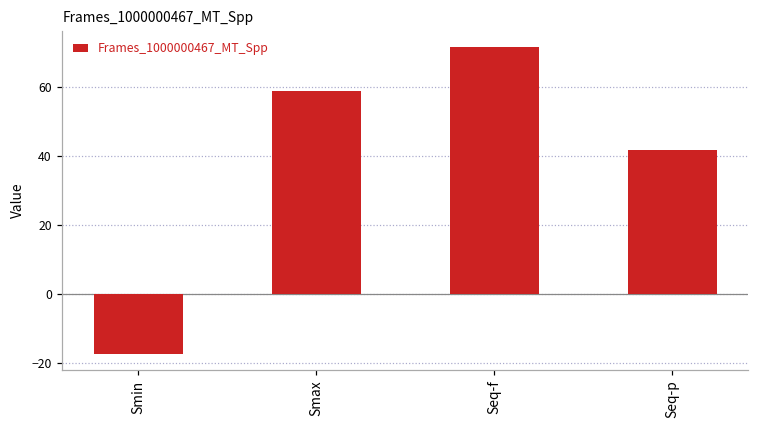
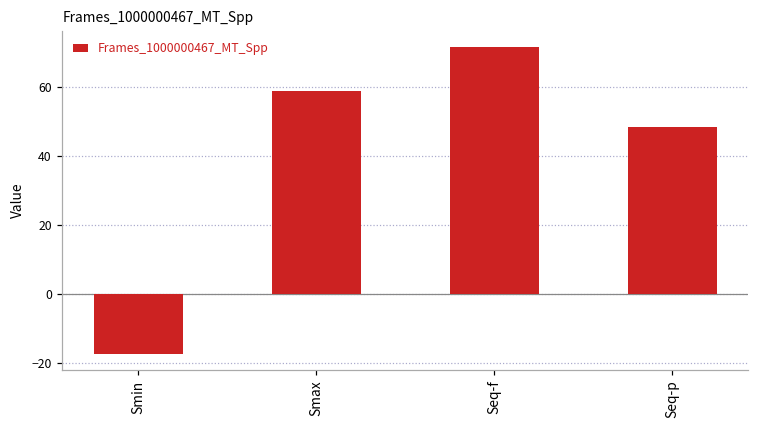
  {
    "Smin": -17,
    "Smax": 59,
    "Seq-f": 72,
-   "Seq-p": 42
+   "Seq-p": 48
  }
